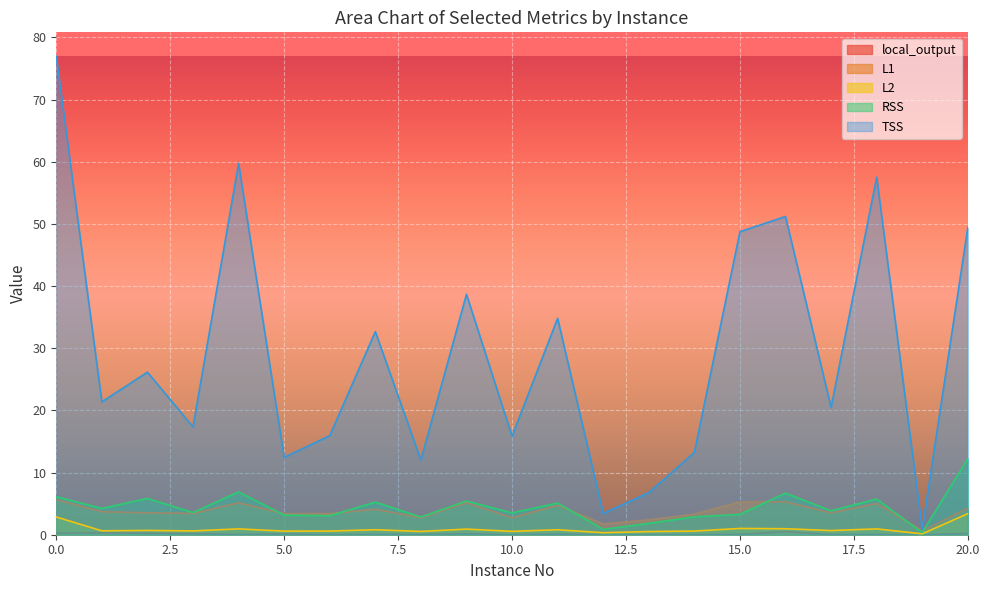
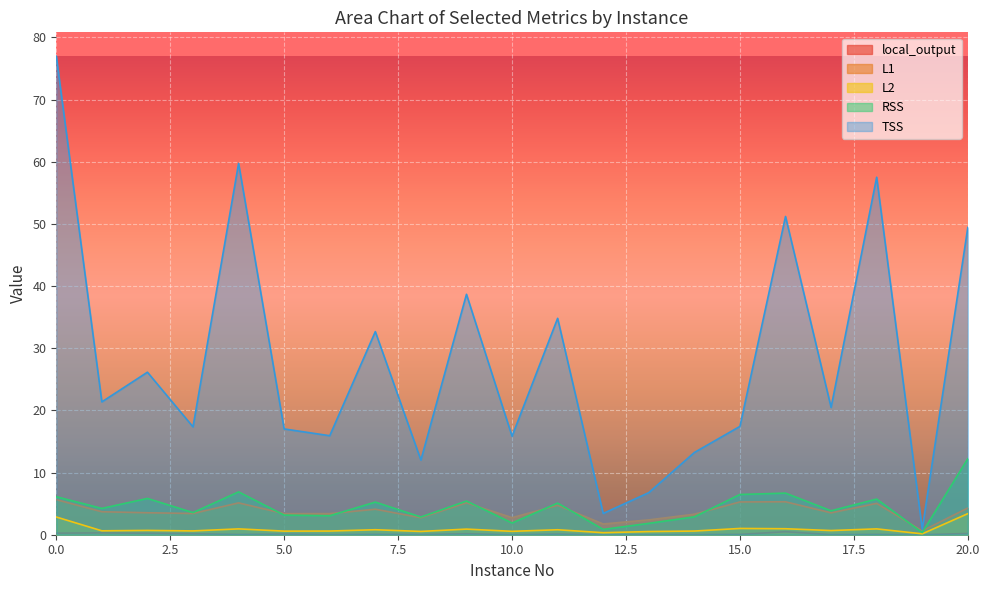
  {
    "L2": {
      "0.0": 3,
      "5.0": 1,
      "10.0": 1,
      "15.0": 1,
      "20.0": 3
    },
    "RSS": {
      "0.0": 6,
-     "10.0": 4,
-     "15.0": 3,
+     "10.0": 2,
+     "15.0": 6,
      "20.0": 12
    },
    "TSS": {
      "0.0": 77,
-     "5.0": 12,
+     "5.0": 17,
      "10.0": 16,
-     "15.0": 49,
+     "15.0": 17,
      "20.0": 49
    }
  }
